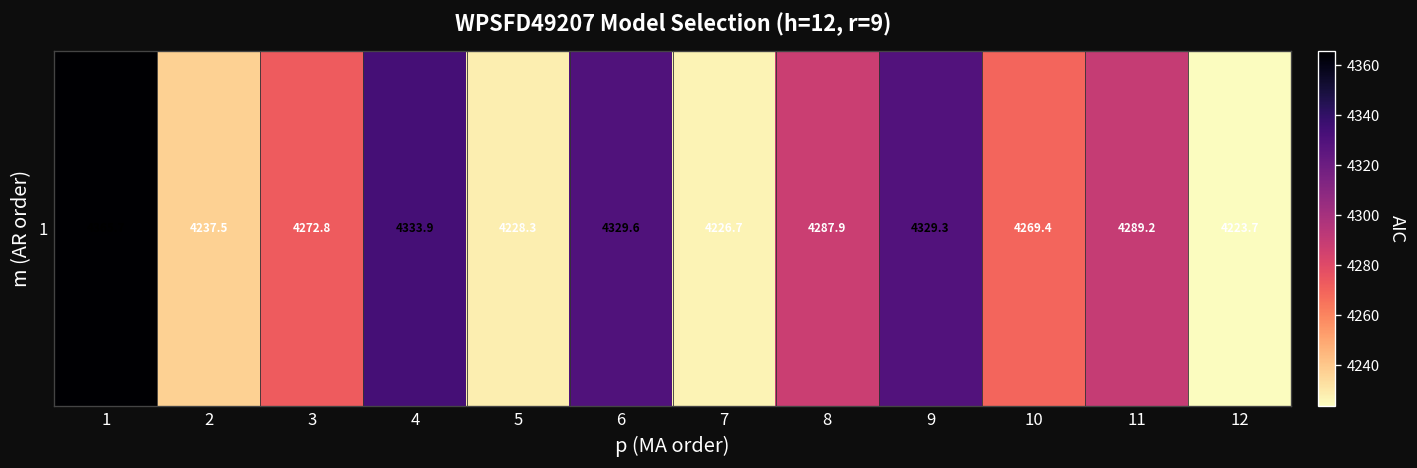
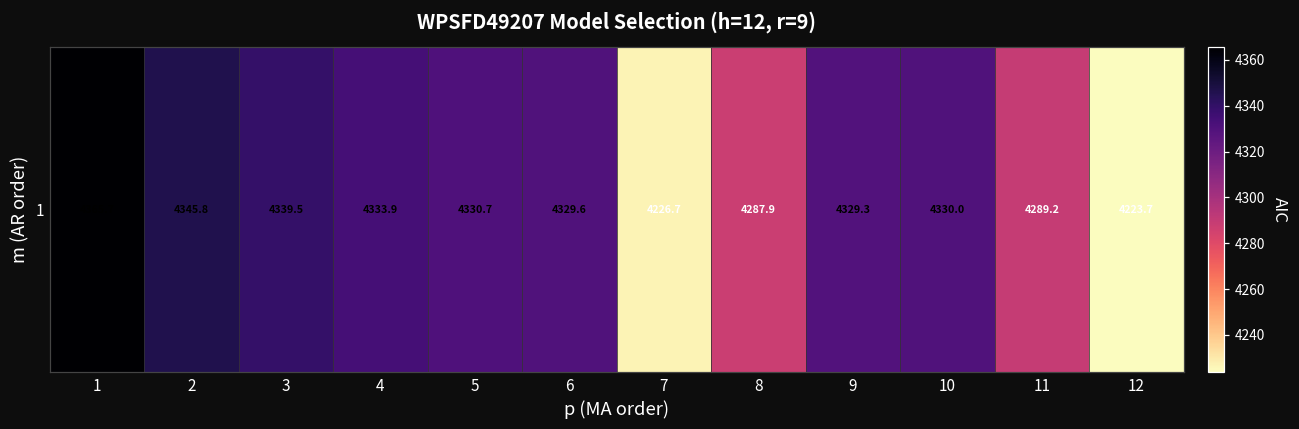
  {
    "1": {
-     "2": 4237.5,
-     "3": 4272.8,
+     "2": 4345.8,
+     "3": 4339.5,
      "4": 4333.9,
-     "5": 4228.3,
+     "5": 4330.7,
      "6": 4329.6,
      "7": 4226.7,
      "8": 4287.9,
      "9": 4329.3,
-     "10": 4269.4,
+     "10": 4330.0,
      "11": 4289.2,
      "12": 4223.7
    }
  }
